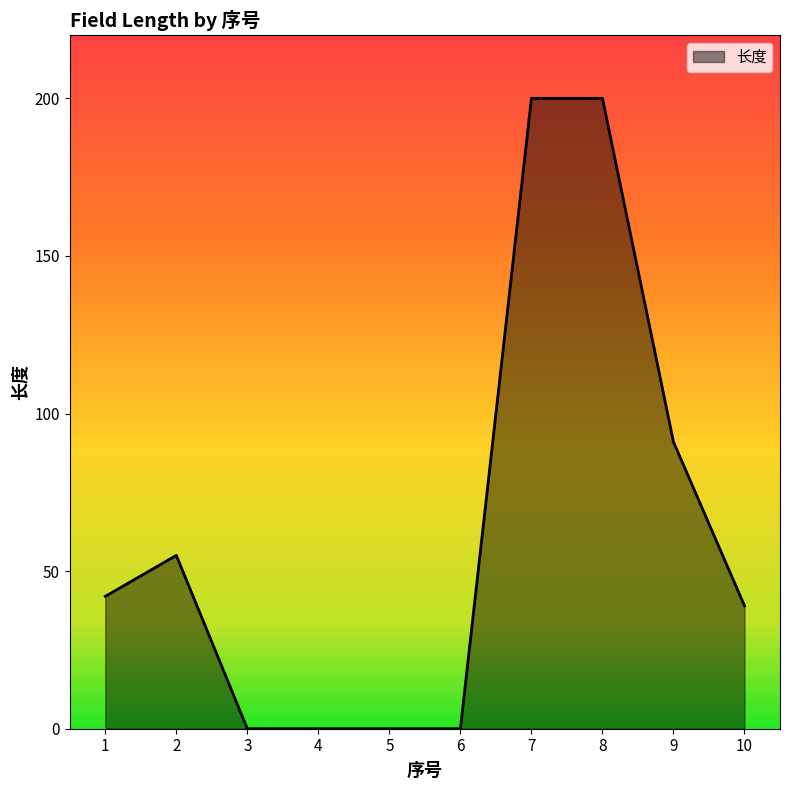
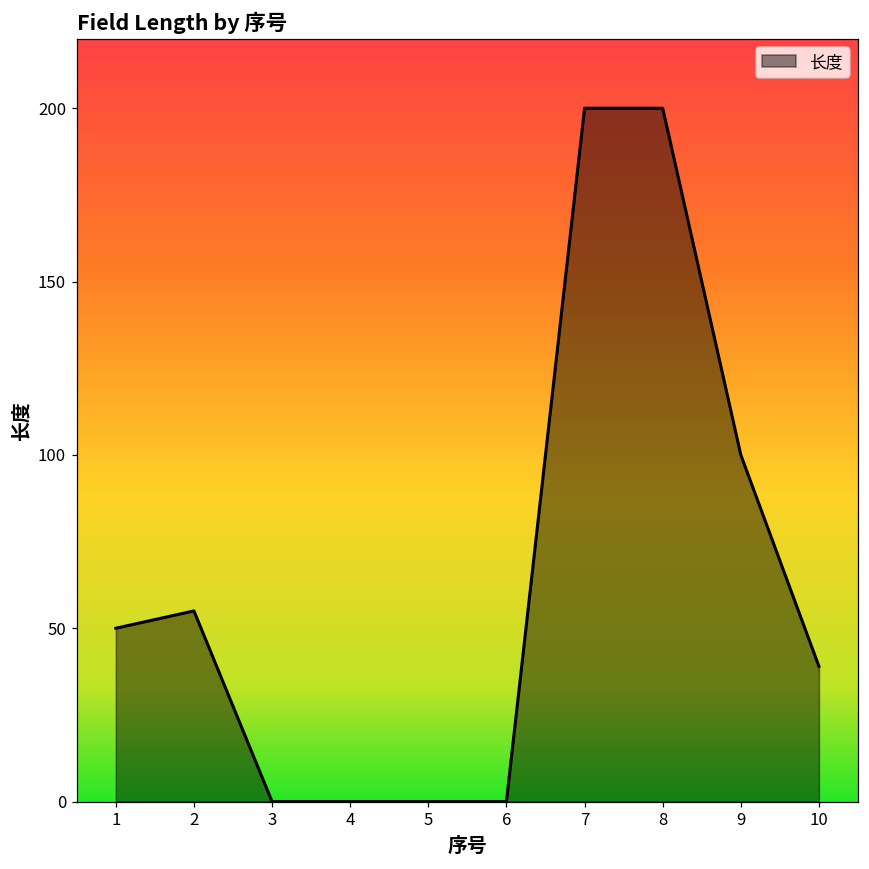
  {
-   "1": 42,
+   "1": 50,
    "2": 55,
    "3": 0,
    "4": 0,
    "5": 0,
    "6": 0,
    "7": 200,
    "8": 200,
-   "9": 91,
+   "9": 100,
    "10": 39
  }
